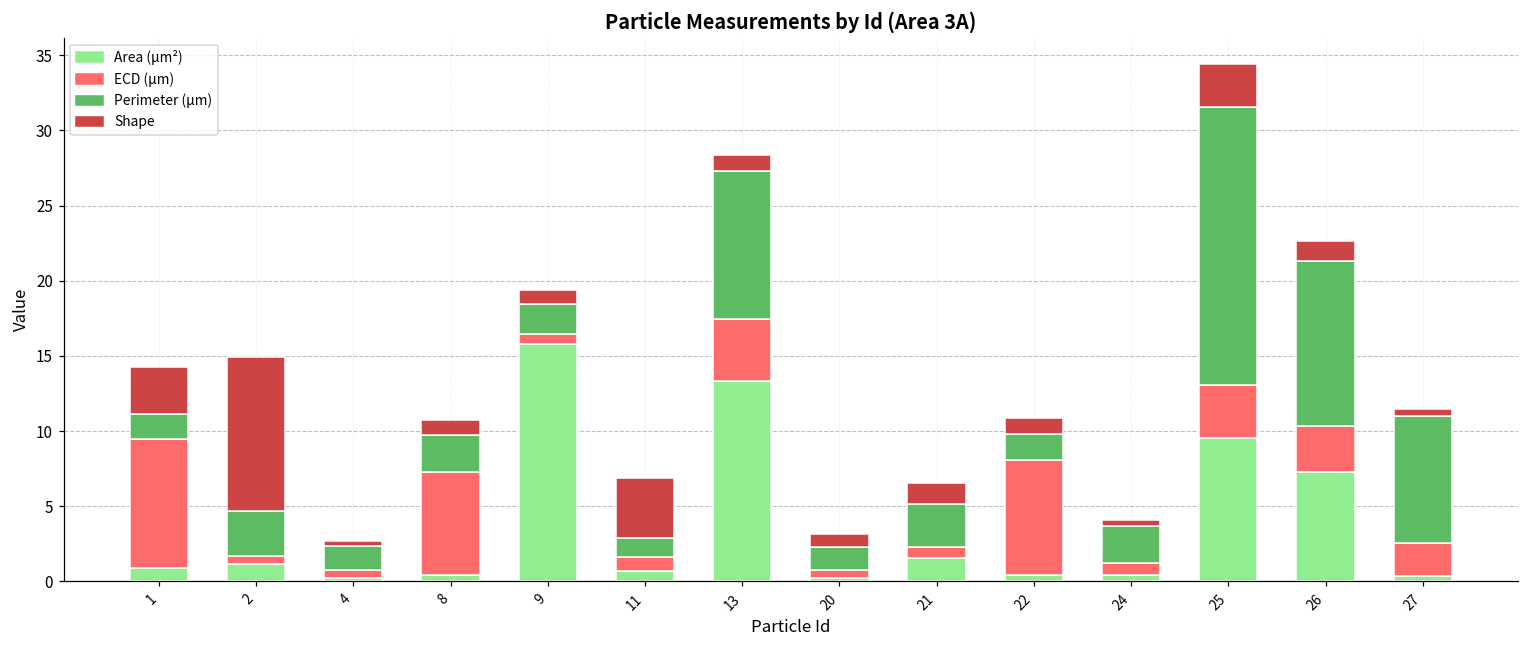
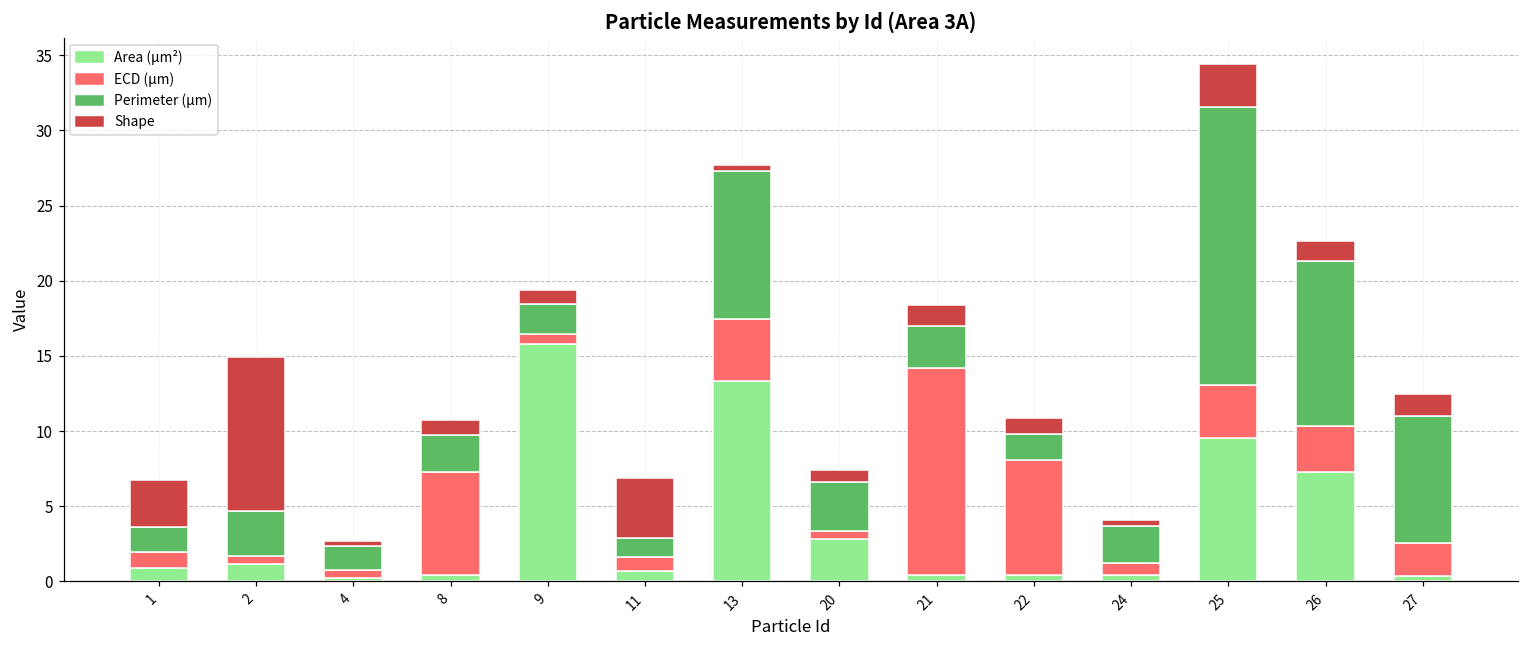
  {
    "Area (μm²)": {
      "1": 0.9,
      "2": 1.1,
      "4": 0.2,
      "8": 0.5,
      "9": 15.8,
      "11": 0.7,
      "13": 13.3,
-     "20": 0.2,
-     "21": 1.5,
+     "20": 2.8,
+     "21": 0.5,
      "22": 0.5,
      "24": 0.5,
      "25": 9.6,
      "26": 7.3,
      "27": 0.3
    },
    "ECD (μm)": {
-     "1": 8.6,
+     "1": 1.1,
      "2": 0.6,
      "4": 0.5,
      "8": 6.8,
      "9": 0.7,
      "11": 0.9,
      "13": 4.1,
      "20": 0.5,
-     "21": 0.8,
+     "21": 13.7,
      "22": 7.6,
      "24": 0.8,
      "25": 3.5,
      "26": 3.0,
      "27": 2.2
    },
    "Perimeter (μm)": {
      "1": 1.6,
      "2": 2.9,
      "4": 1.6,
      "8": 2.4,
      "9": 2.0,
      "11": 1.3,
      "13": 9.9,
-     "20": 1.5,
+     "20": 3.2,
      "21": 2.8,
      "22": 1.7,
      "24": 2.4,
      "25": 18.5,
      "26": 11.0,
      "27": 8.4
    },
    "Shape": {
      "1": 3.1,
      "2": 10.3,
      "4": 0.3,
      "8": 1.0,
      "9": 0.9,
      "11": 4.0,
-     "13": 1.1,
+     "13": 0.4,
      "20": 0.8,
      "21": 1.4,
      "22": 1.0,
      "24": 0.4,
      "25": 2.9,
      "26": 1.3,
-     "27": 0.5
+     "27": 1.5
    }
  }
